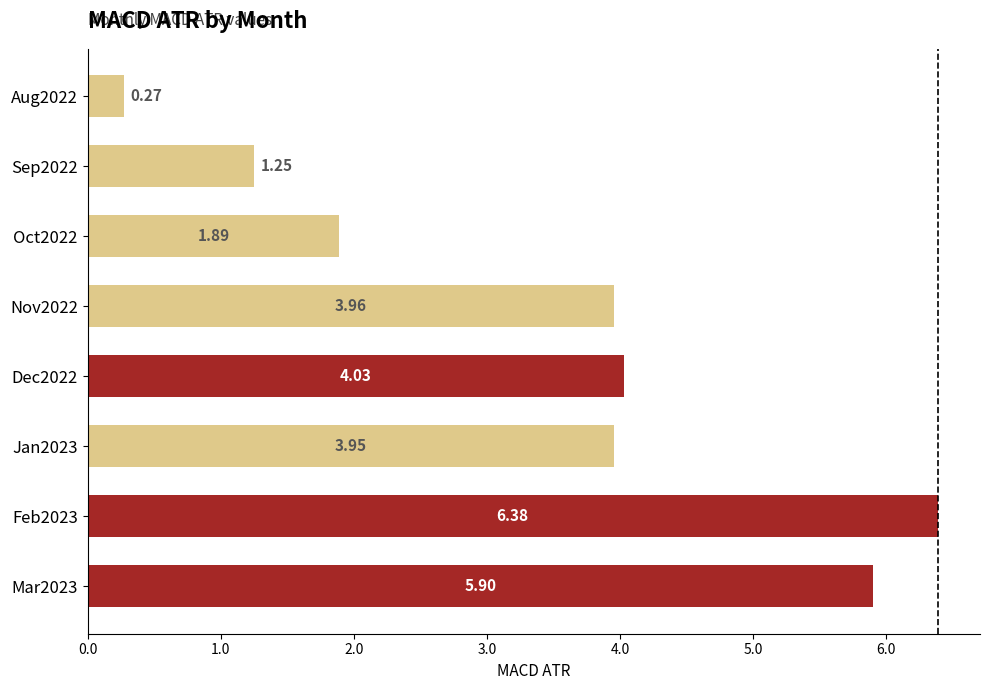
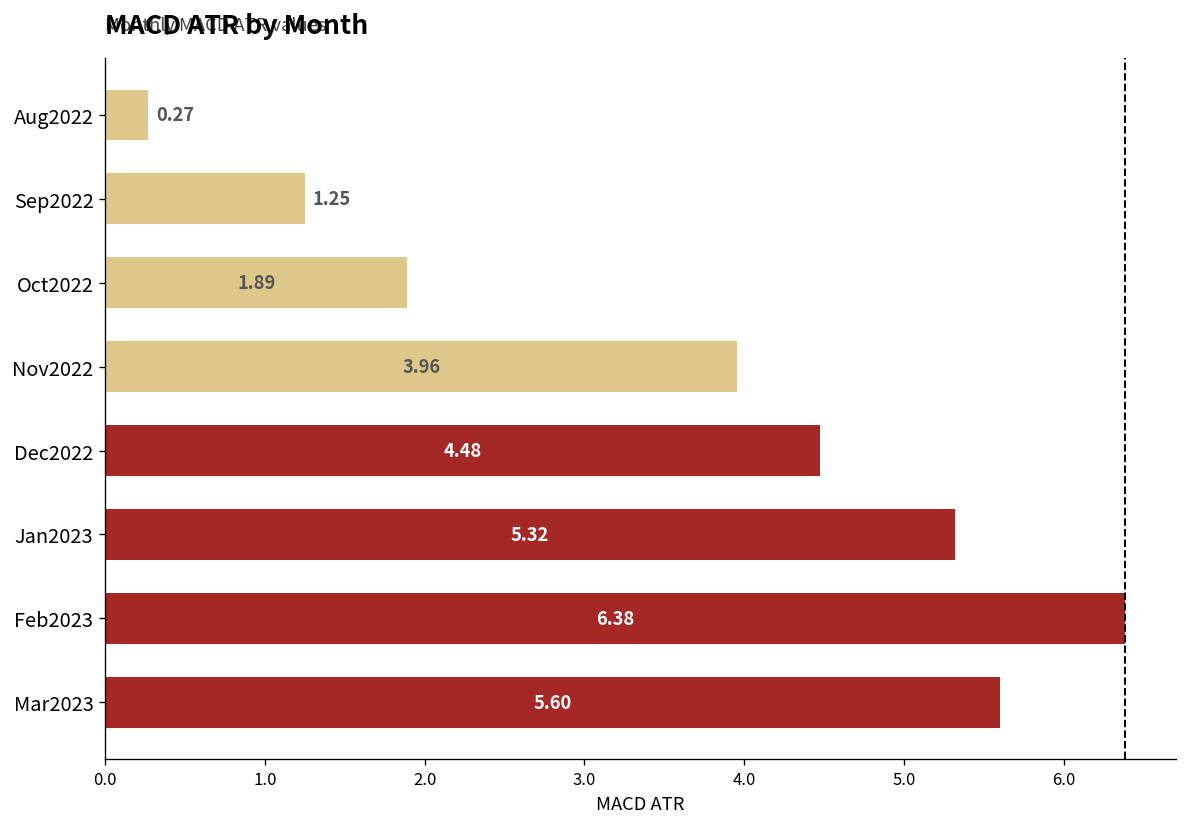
  {
    "Aug2022": 0.27,
    "Sep2022": 1.25,
    "Oct2022": 1.89,
    "Nov2022": 3.96,
-   "Dec2022": 4.03,
-   "Jan2023": 3.95,
+   "Dec2022": 4.48,
+   "Jan2023": 5.32,
    "Feb2023": 6.38,
-   "Mar2023": 5.90
+   "Mar2023": 5.60
  }
